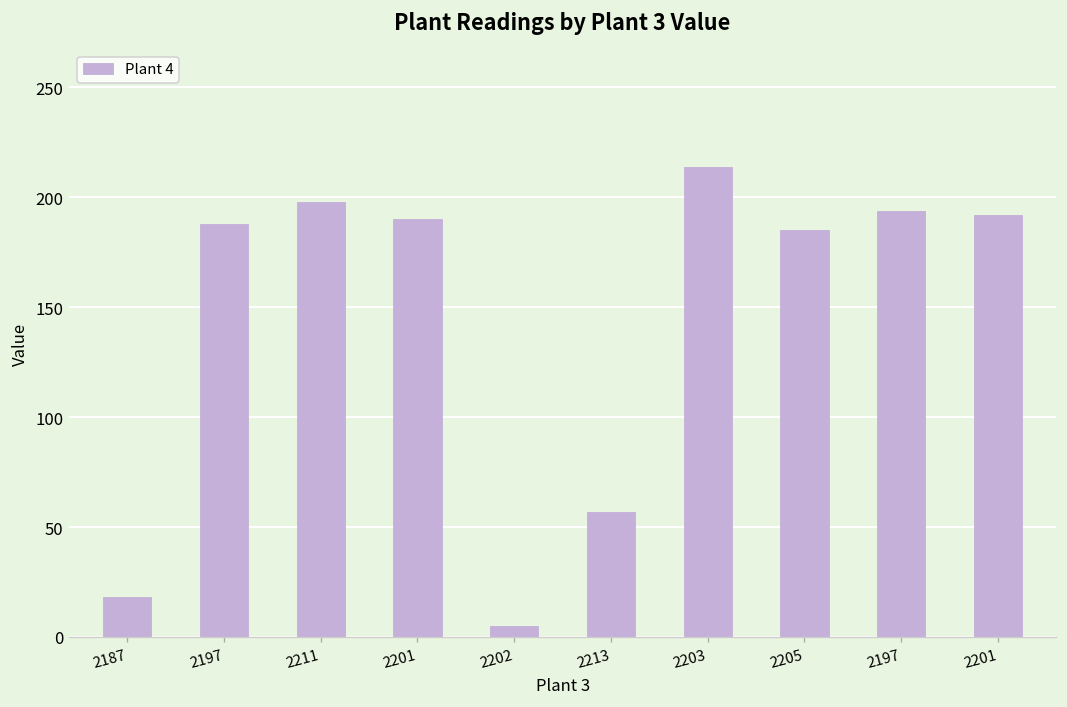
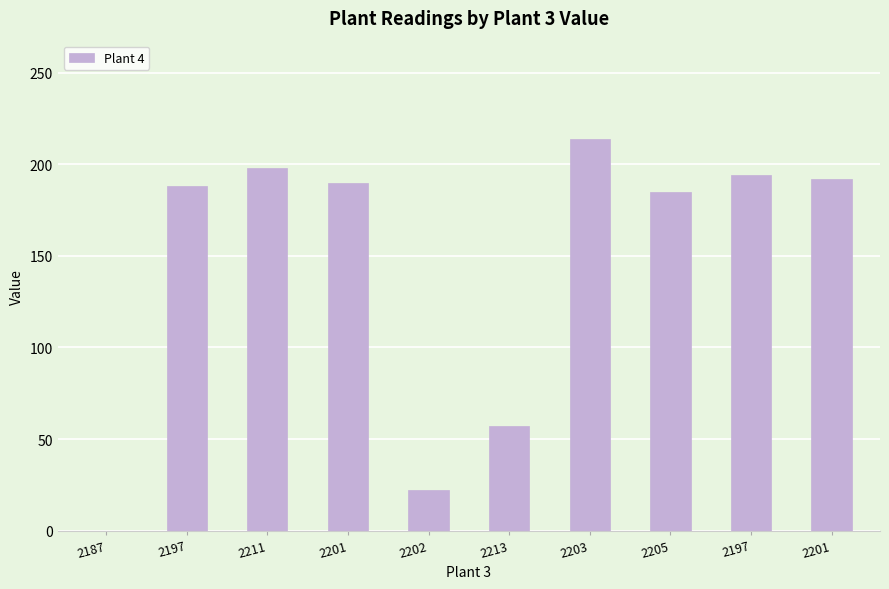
  {
-   "2187": 18,
+   "2187": 0,
    "2211": 198,
-   "2202": 5,
+   "2202": 22,
    "2213": 57,
    "2203": 214,
    "2205": 185
  }
